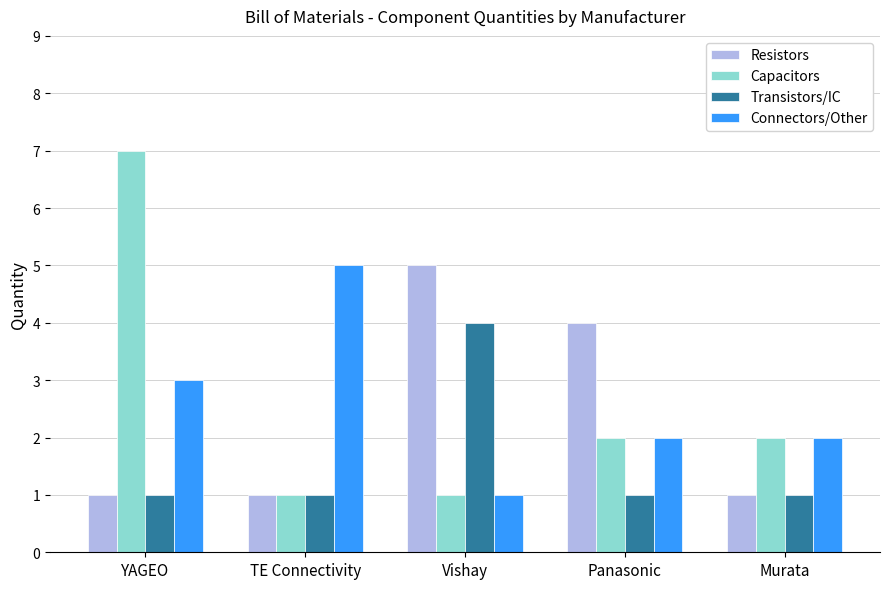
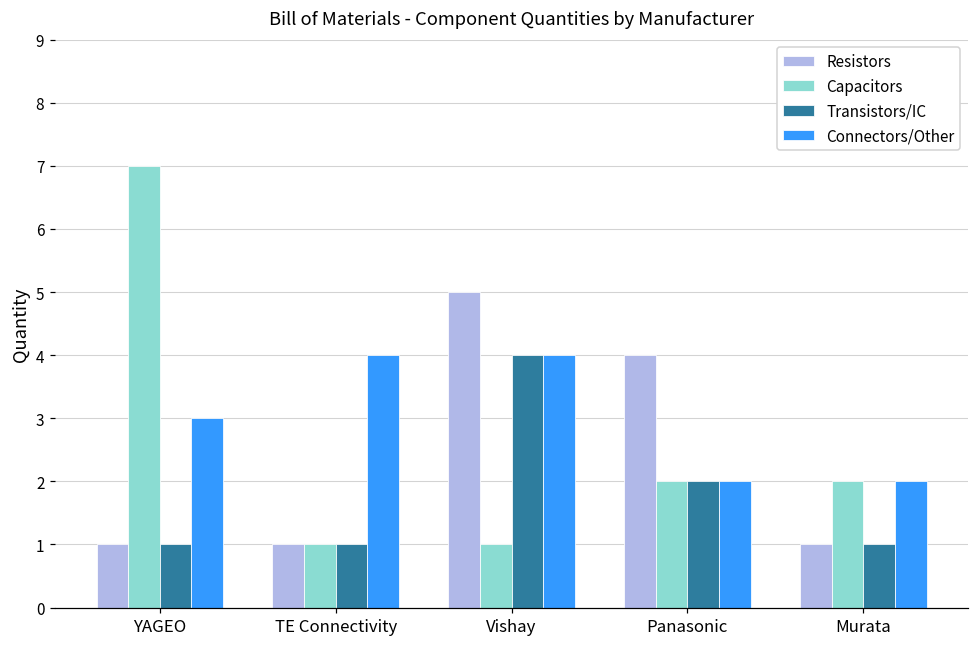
  {
    "Transistors/IC": {
      "YAGEO": 1,
      "TE Connectivity": 1,
      "Vishay": 4,
-     "Panasonic": 1,
+     "Panasonic": 2,
      "Murata": 1
    },
    "Connectors/Other": {
      "YAGEO": 3,
-     "TE Connectivity": 5,
-     "Vishay": 1,
+     "TE Connectivity": 4,
+     "Vishay": 4,
      "Panasonic": 2,
      "Murata": 2
    }
  }
